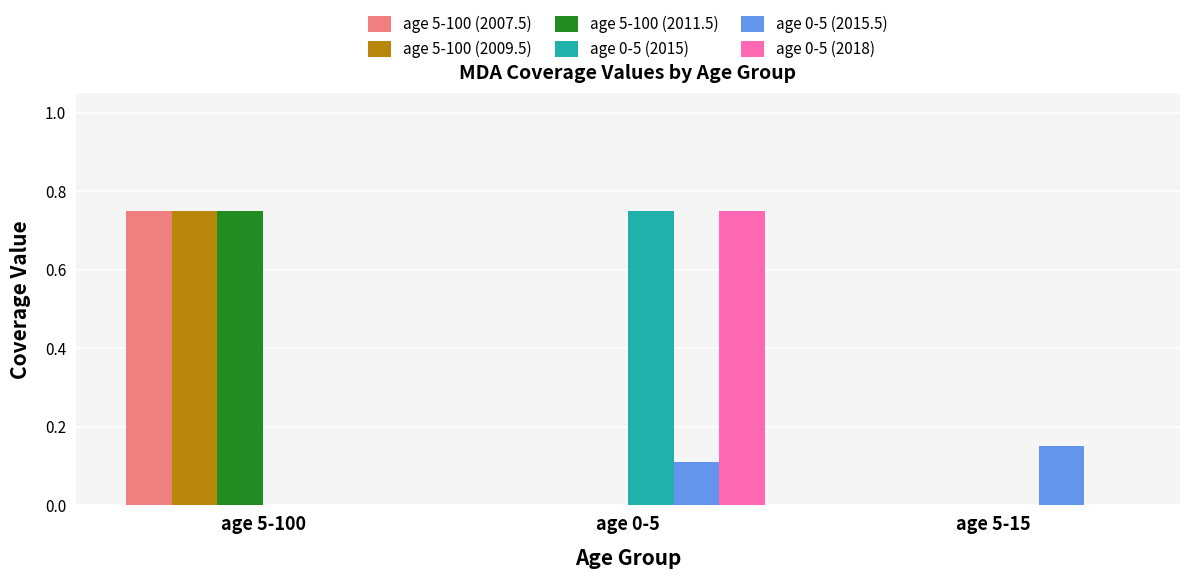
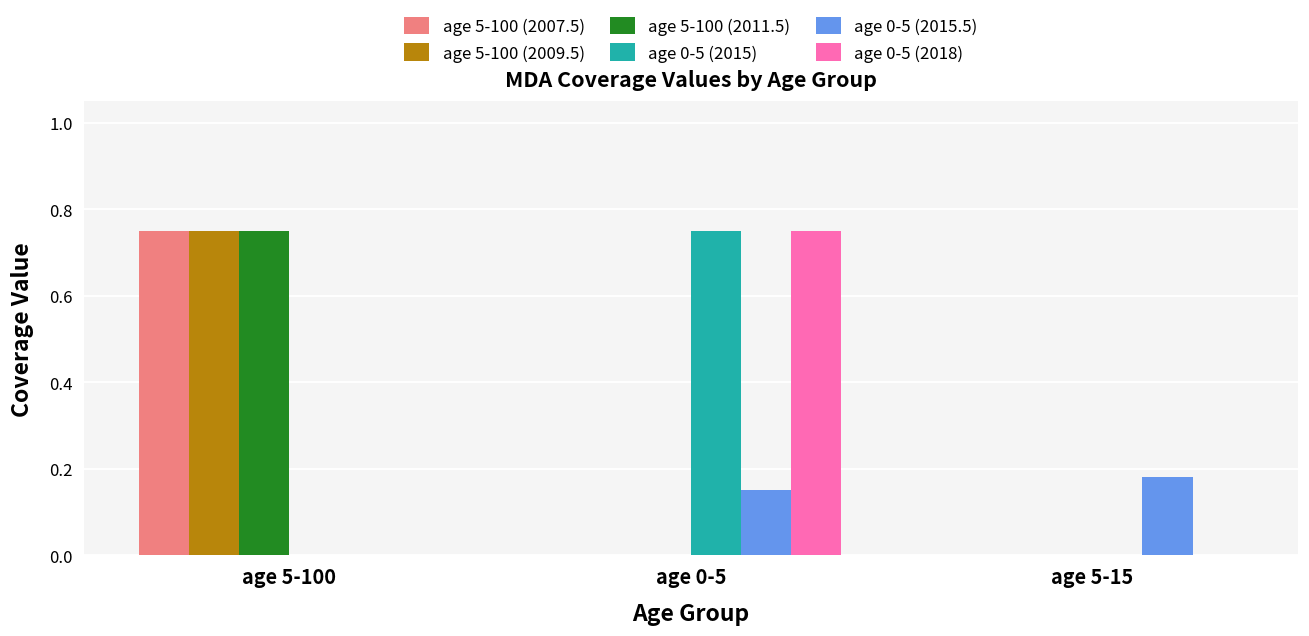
  {
    "age 5-100 (2009.5)": {
      "age 5-100": 0.75,
      "age 0-5": 0.00,
      "age 5-15": 0.00
    },
    "age 5-100 (2011.5)": {
      "age 5-100": 0.75,
      "age 0-5": 0.00,
      "age 5-15": 0.00
    },
    "age 0-5 (2015)": {
      "age 5-100": 0.00,
      "age 0-5": 0.75,
      "age 5-15": 0.00
    },
    "age 0-5 (2015.5)": {
      "age 5-100": 0.00,
-     "age 0-5": 0.11,
-     "age 5-15": 0.15
+     "age 0-5": 0.15,
+     "age 5-15": 0.18
    }
  }
